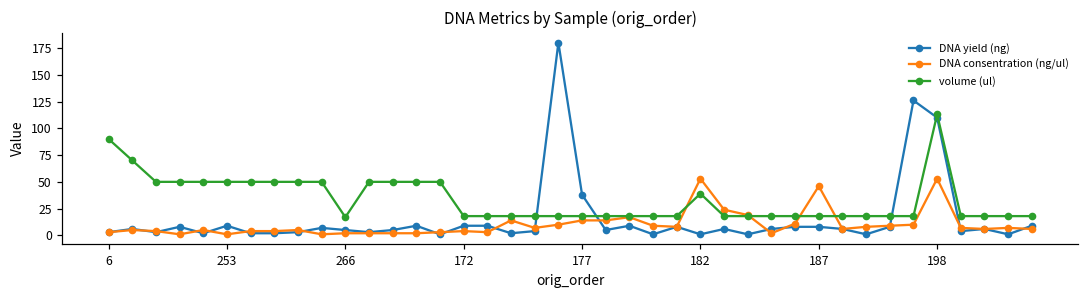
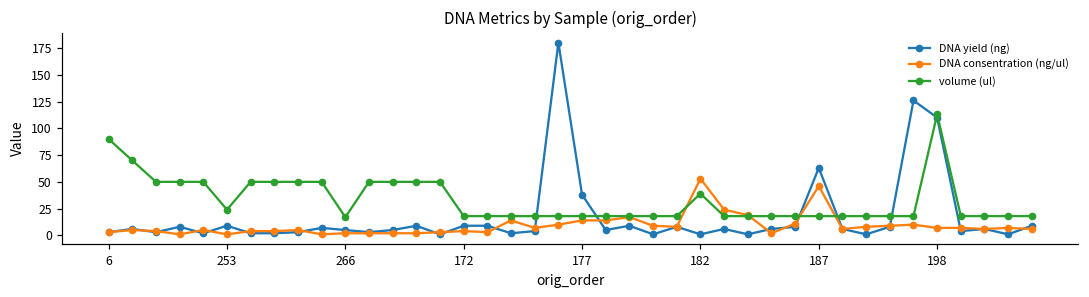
  {
    "DNA yield (ng)": {
      "253": 10,
      "266": 10,
      "172": 10,
      "177": 40,
      "182": 0,
-     "187": 10,
+     "187": 60,
      "198": 110
    },
    "DNA consentration (ng/ul)": {
      "253": 0,
      "266": 0,
      "172": 0,
      "177": 10,
      "182": 50,
      "187": 50,
-     "198": 50
+     "198": 10
    },
    "volume (ul)": {
-     "253": 50,
+     "253": 20,
      "266": 20,
      "172": 20,
      "177": 20,
      "182": 40,
      "187": 20,
      "198": 110
    }
  }
